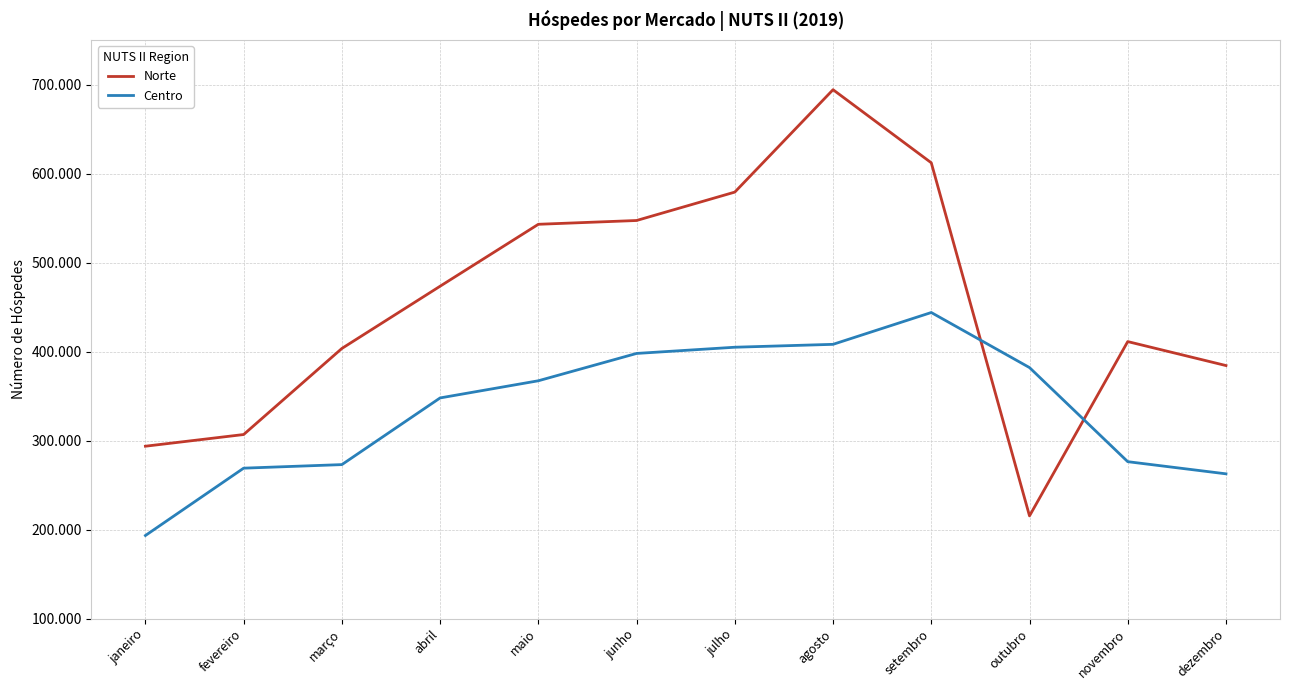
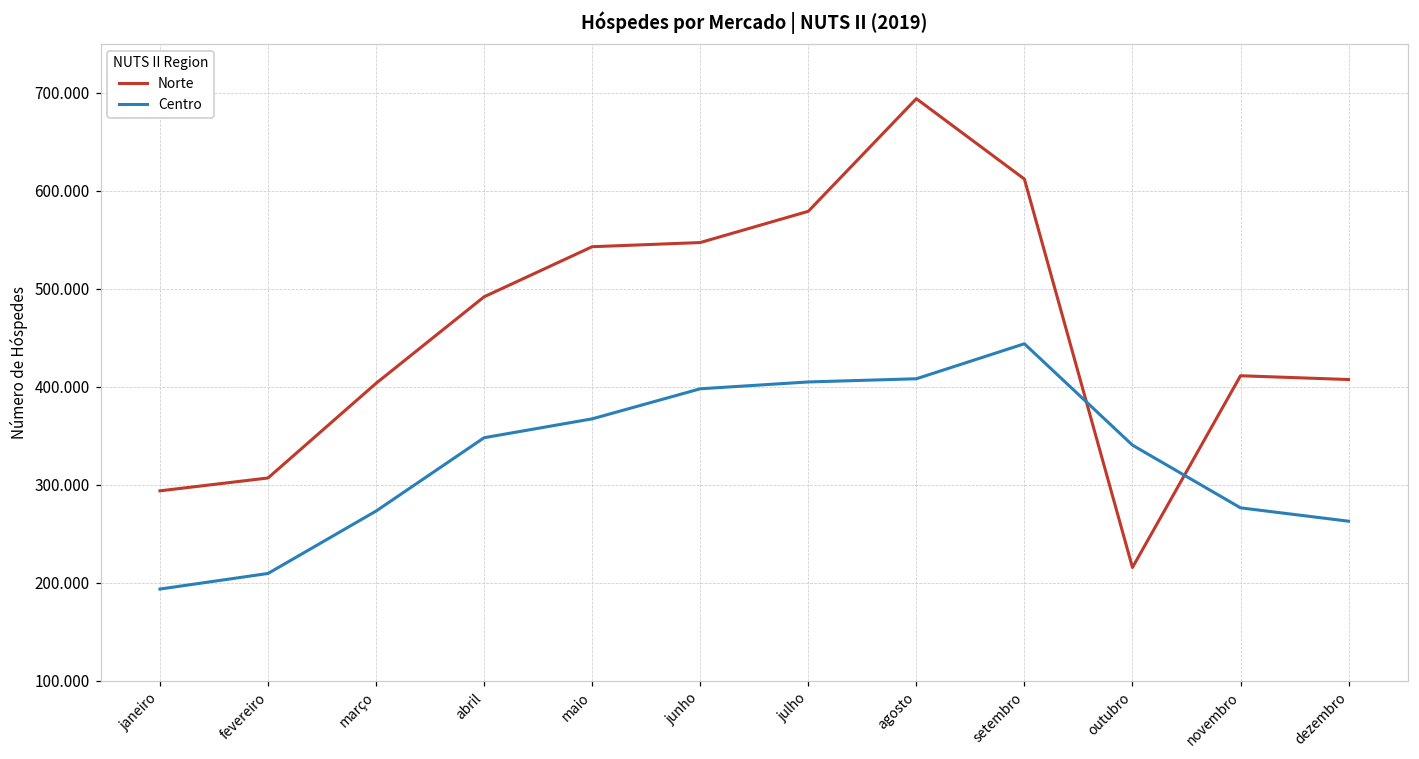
  {
    "Norte": {
      "janeiro": 290,
      "fevereiro": 310,
      "março": 400,
-     "abril": 470,
+     "abril": 490,
      "maio": 540,
      "junho": 550,
      "julho": 580,
      "agosto": 690,
      "setembro": 610,
      "outubro": 220,
      "novembro": 410,
-     "dezembro": 380
+     "dezembro": 410
    },
    "Centro": {
      "janeiro": 190,
-     "fevereiro": 270,
+     "fevereiro": 210,
      "março": 270,
      "abril": 350,
      "maio": 370,
      "junho": 400,
      "julho": 400,
      "agosto": 410,
      "setembro": 440,
-     "outubro": 380,
+     "outubro": 340,
      "novembro": 280,
      "dezembro": 260
    }
  }
